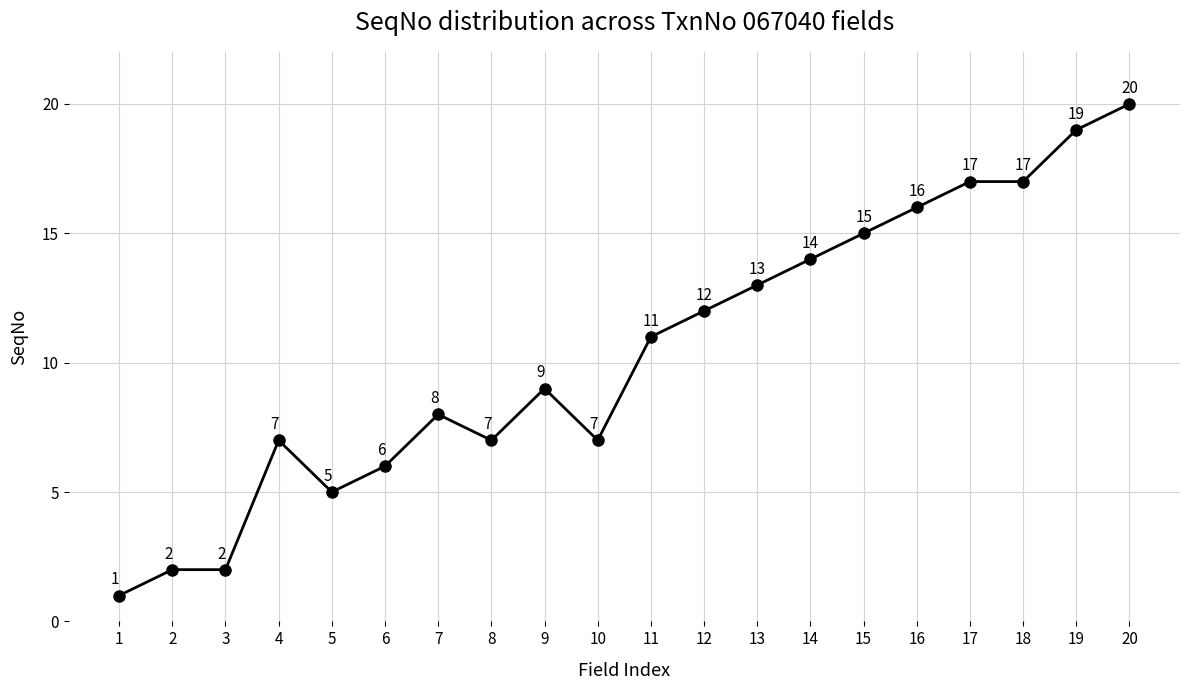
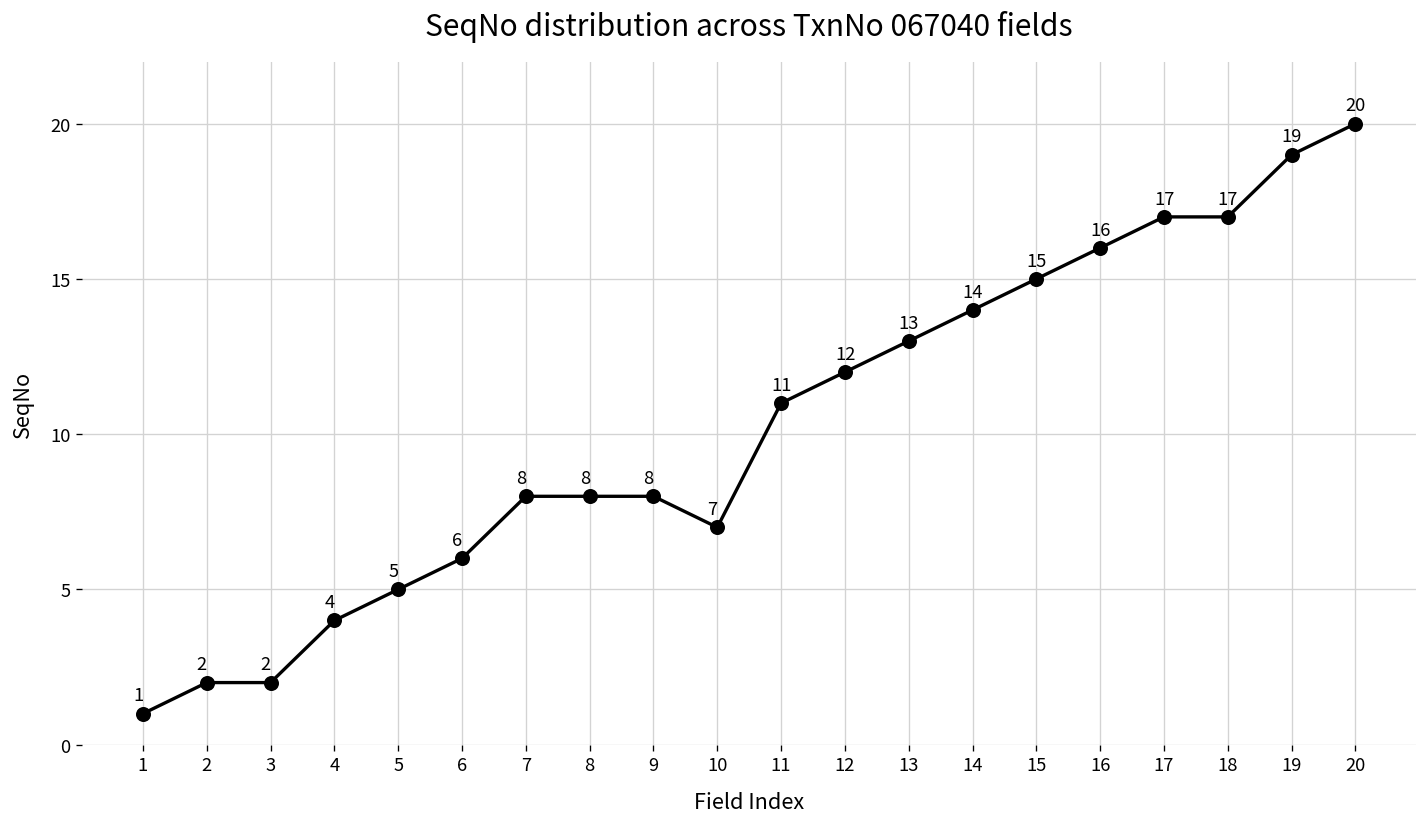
  {
    "1": 1,
    "2": 2,
    "3": 2,
-   "4": 7,
+   "4": 4,
    "5": 5,
    "6": 6,
    "7": 8,
-   "8": 7,
-   "9": 9,
+   "8": 8,
+   "9": 8,
    "10": 7,
    "11": 11,
    "12": 12,
    "13": 13,
    "14": 14,
    "15": 15,
    "16": 16,
    "17": 17,
    "18": 17,
    "19": 19,
    "20": 20
  }
